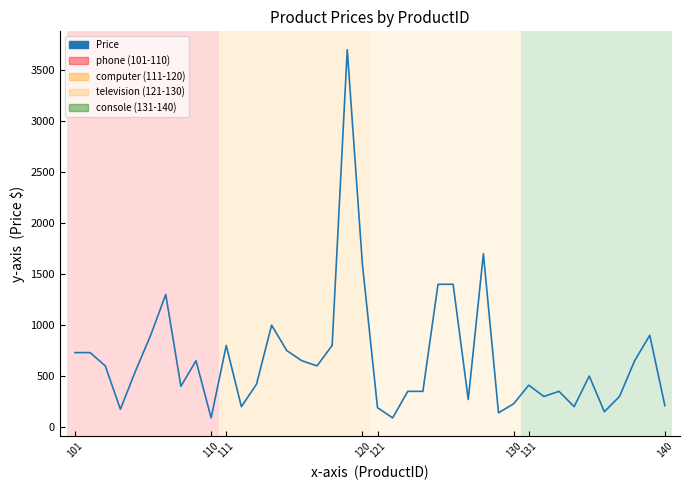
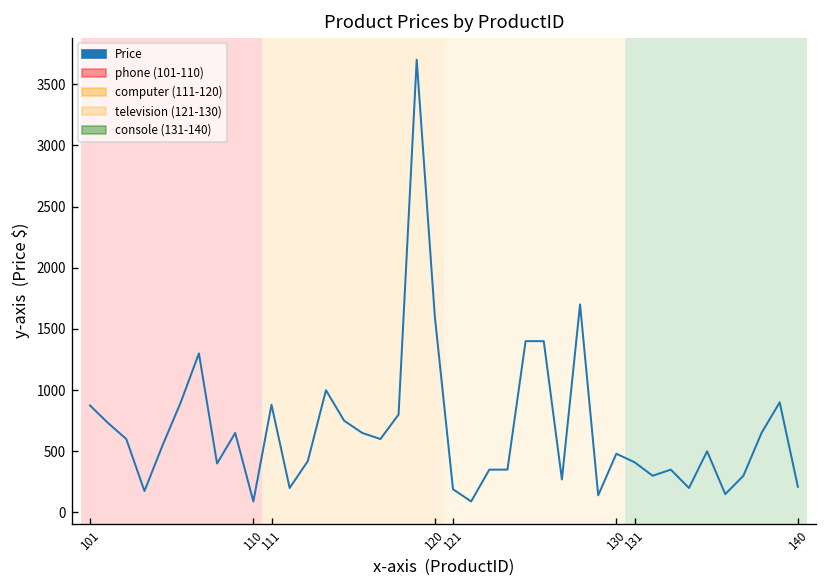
  {
-   "101": 730,
+   "101": 870,
    "110": 90,
-   "111": 800,
+   "111": 880,
    "120": 1600,
    "121": 190,
-   "130": 230,
+   "130": 480,
    "131": 410,
    "140": 210
  }
